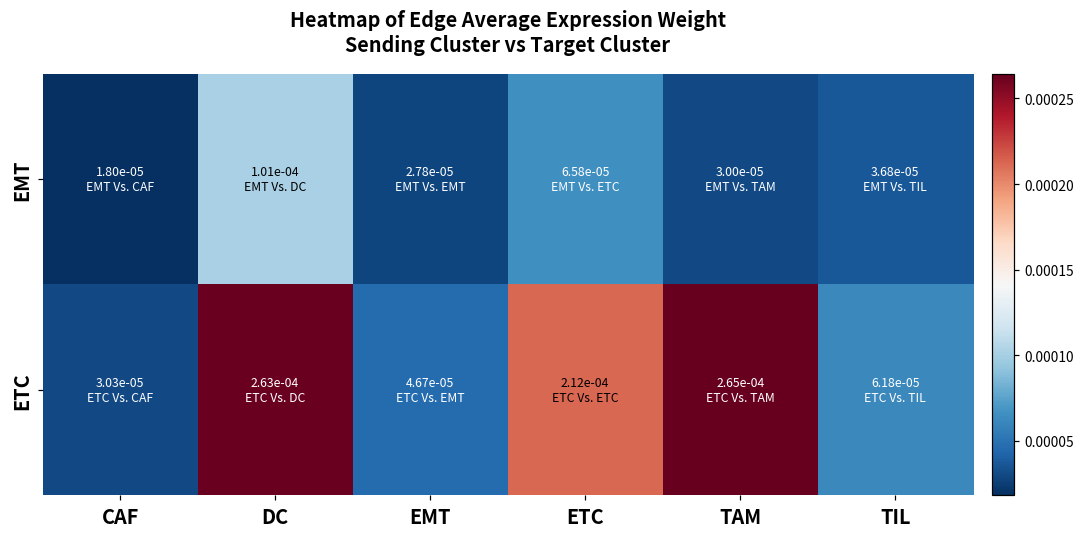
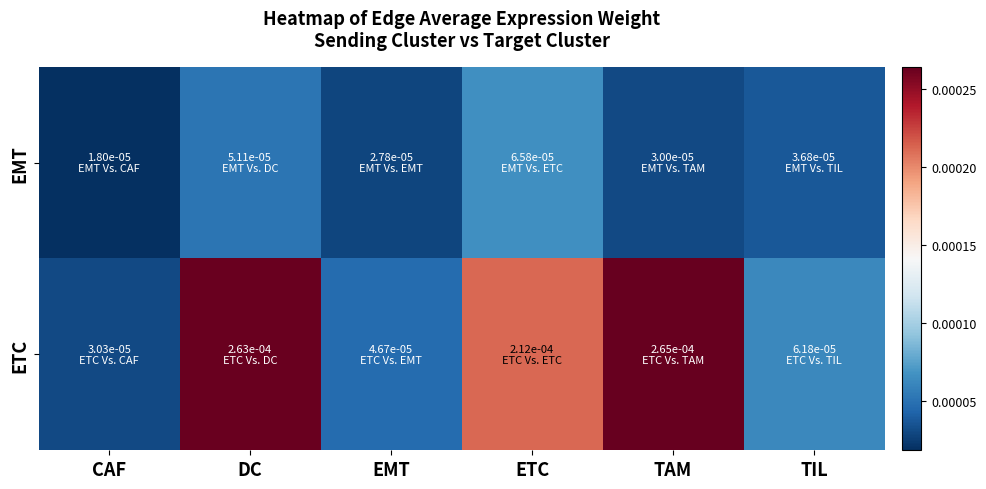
  {
    "EMT": {
      "CAF": "1.80e-05",
-     "DC": "1.01e-04",
+     "DC": "5.11e-05",
      "EMT": "2.78e-05",
      "ETC": "6.58e-05",
      "TAM": "3.00e-05",
      "TIL": "3.68e-05"
    },
    "ETC": {
      "CAF": "3.03e-05",
      "DC": "2.63e-04",
      "EMT": "4.67e-05",
      "ETC": "2.12e-04",
      "TAM": "2.65e-04",
      "TIL": "6.18e-05"
    }
  }
